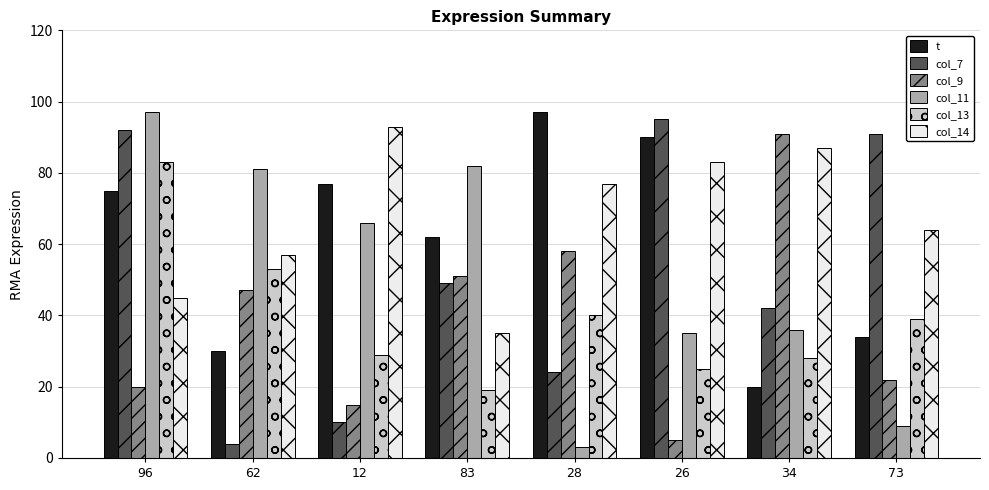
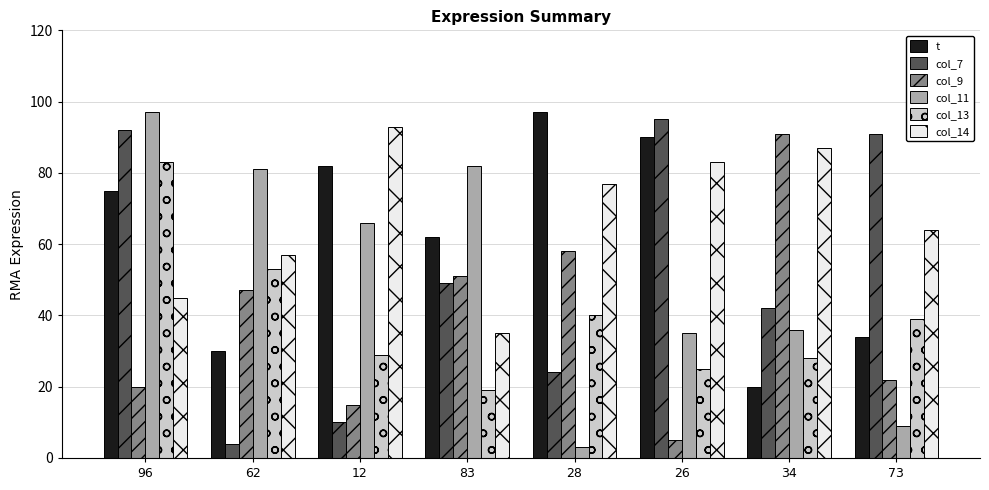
  {
    "t": {
      "96": 75,
      "62": 30,
-     "12": 77,
+     "12": 82,
      "83": 62,
      "28": 97,
      "26": 90,
      "34": 20,
      "73": 34
    },
    "col_7": {
      "96": 92,
      "62": 4,
      "12": 10,
      "83": 49,
      "28": 24,
      "26": 95,
      "34": 42,
      "73": 91
    }
  }
